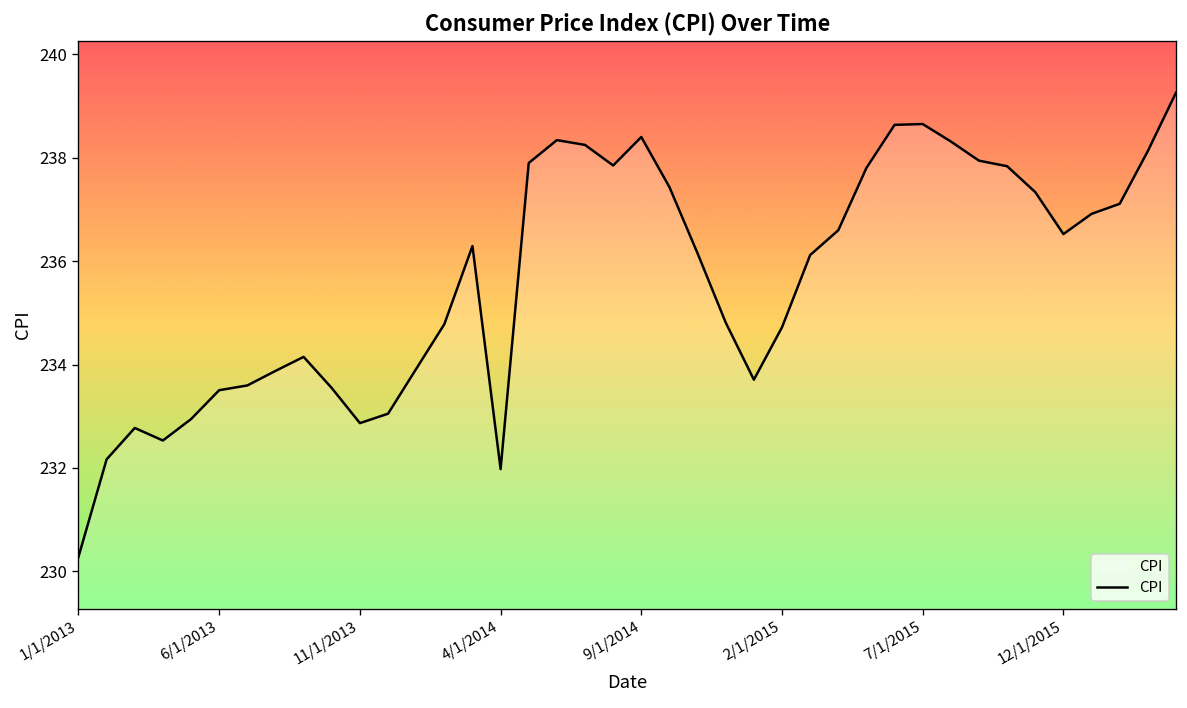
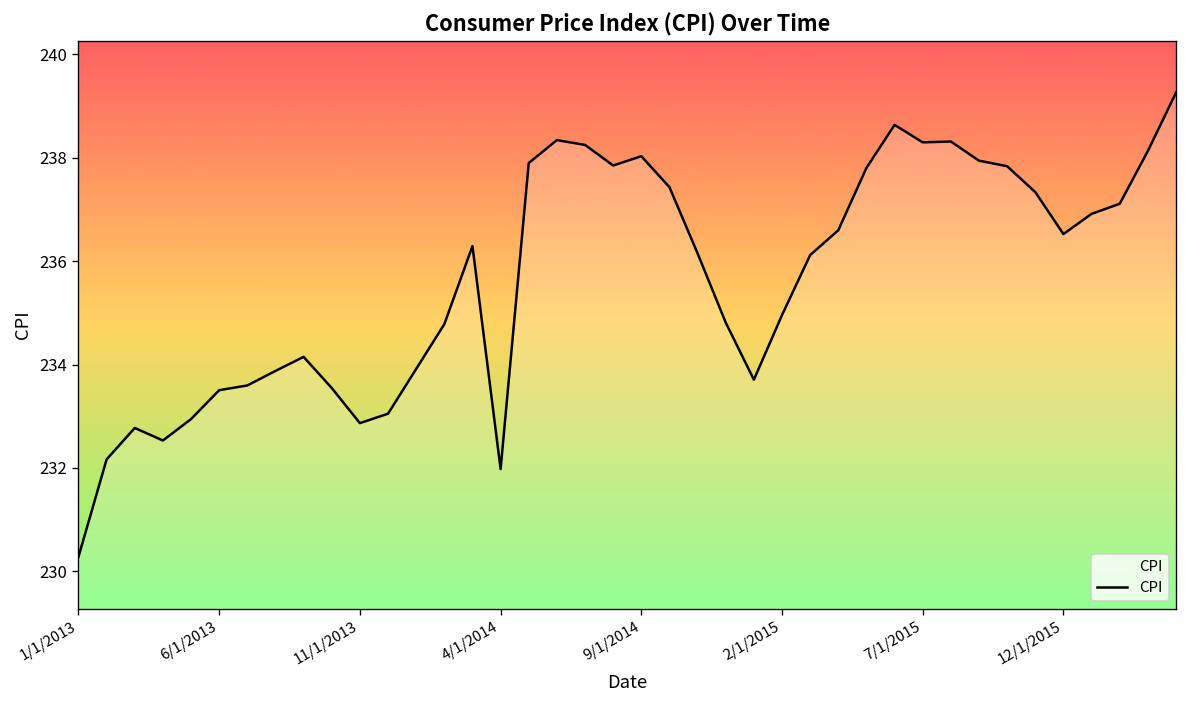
  {
    "1/1/2013": 230.3,
    "6/1/2013": 233.5,
    "11/1/2013": 232.9,
    "4/1/2014": 232.0,
-   "9/1/2014": 238.4,
-   "2/1/2015": 234.7,
-   "7/1/2015": 238.7,
+   "9/1/2014": 238.0,
+   "2/1/2015": 235.0,
+   "7/1/2015": 238.3,
    "12/1/2015": 236.5
  }
